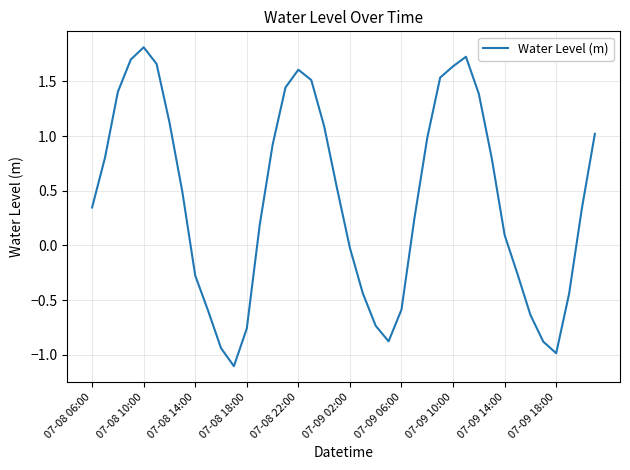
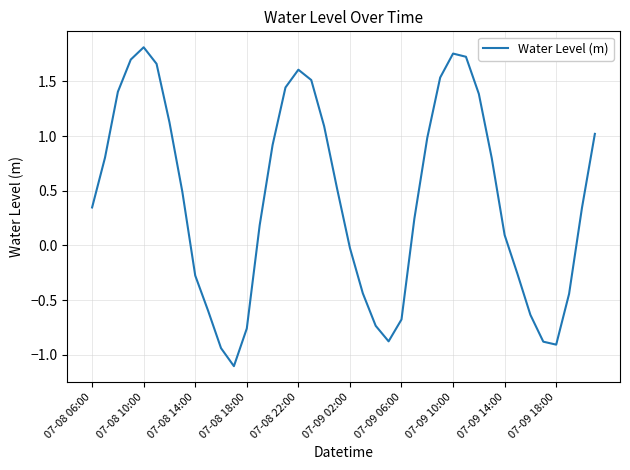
  {
    "07-08 06:00": 0.35,
    "07-08 10:00": 1.81,
    "07-08 14:00": -0.28,
    "07-08 18:00": -0.76,
    "07-08 22:00": 1.61,
    "07-09 02:00": -0.02,
-   "07-09 06:00": -0.59,
-   "07-09 10:00": 1.64,
+   "07-09 06:00": -0.68,
+   "07-09 10:00": 1.75,
    "07-09 14:00": 0.10,
-   "07-09 18:00": -0.99
+   "07-09 18:00": -0.91
  }
